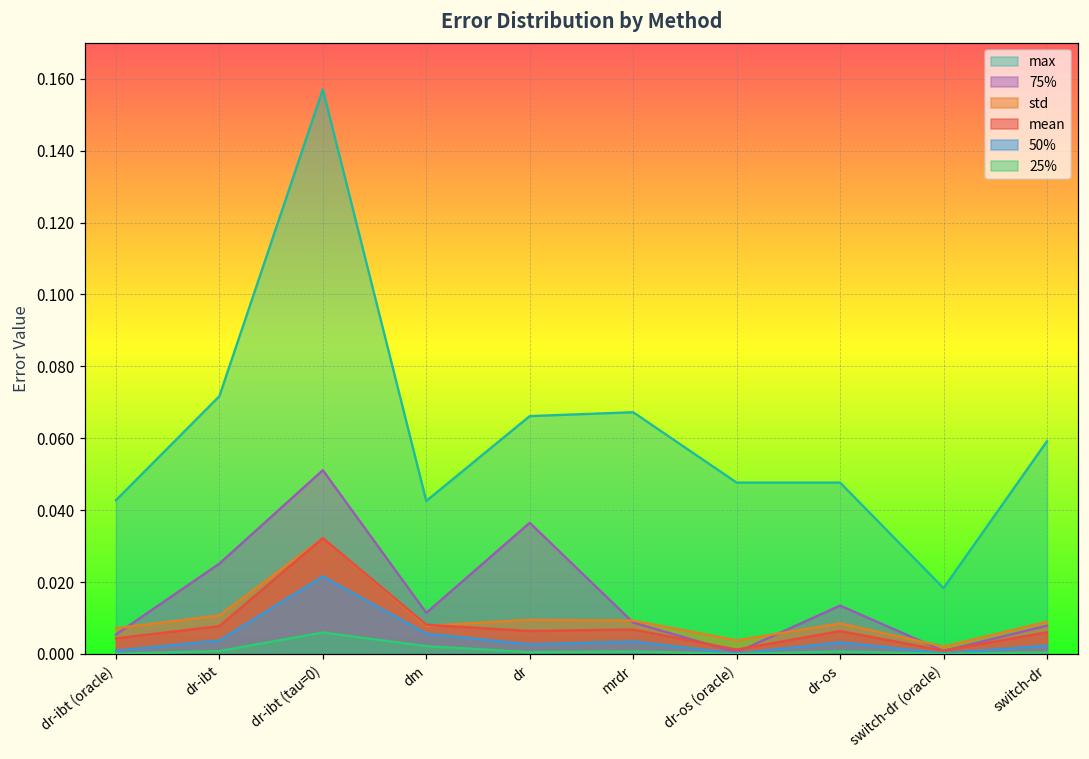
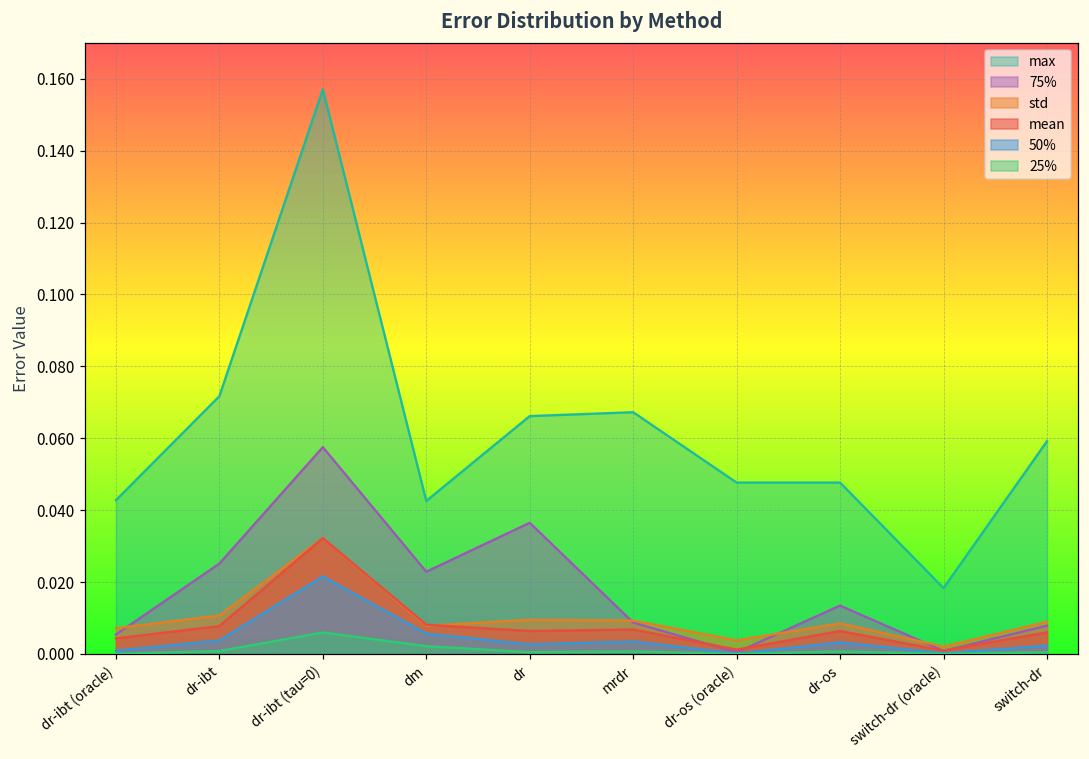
  {
    "75%": {
      "dr-ibt (oracle)": 0.005,
      "dr-ibt": 0.025,
-     "dr-ibt (tau=0)": 0.051,
-     "dm": 0.011,
+     "dr-ibt (tau=0)": 0.058,
+     "dm": 0.023,
      "dr": 0.036,
      "dr-os": 0.013,
      "switch-dr": 0.008
    }
  }
